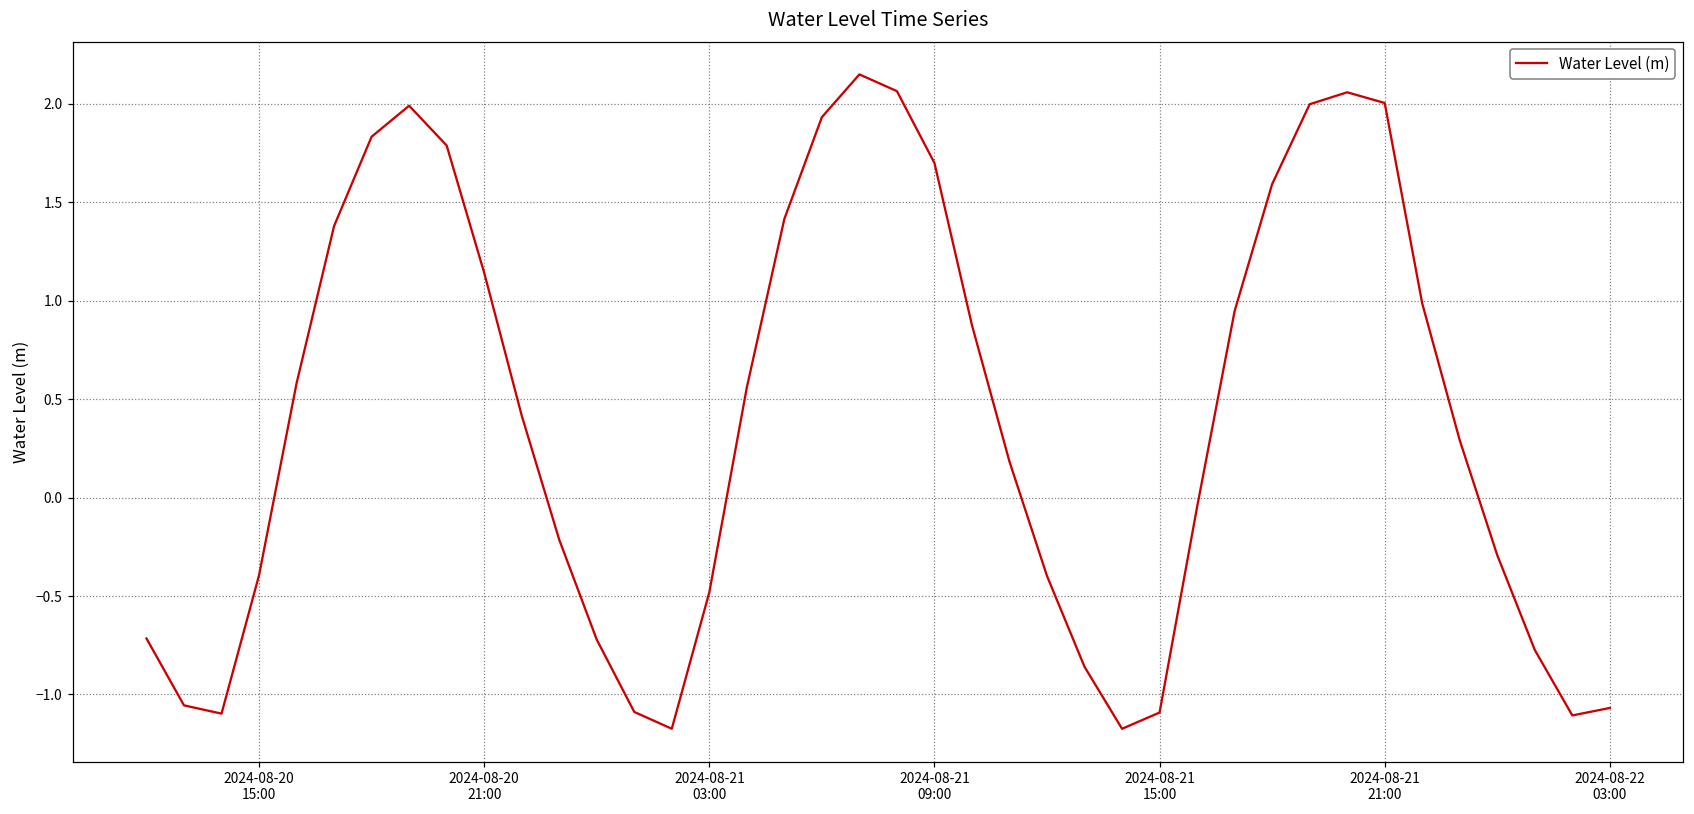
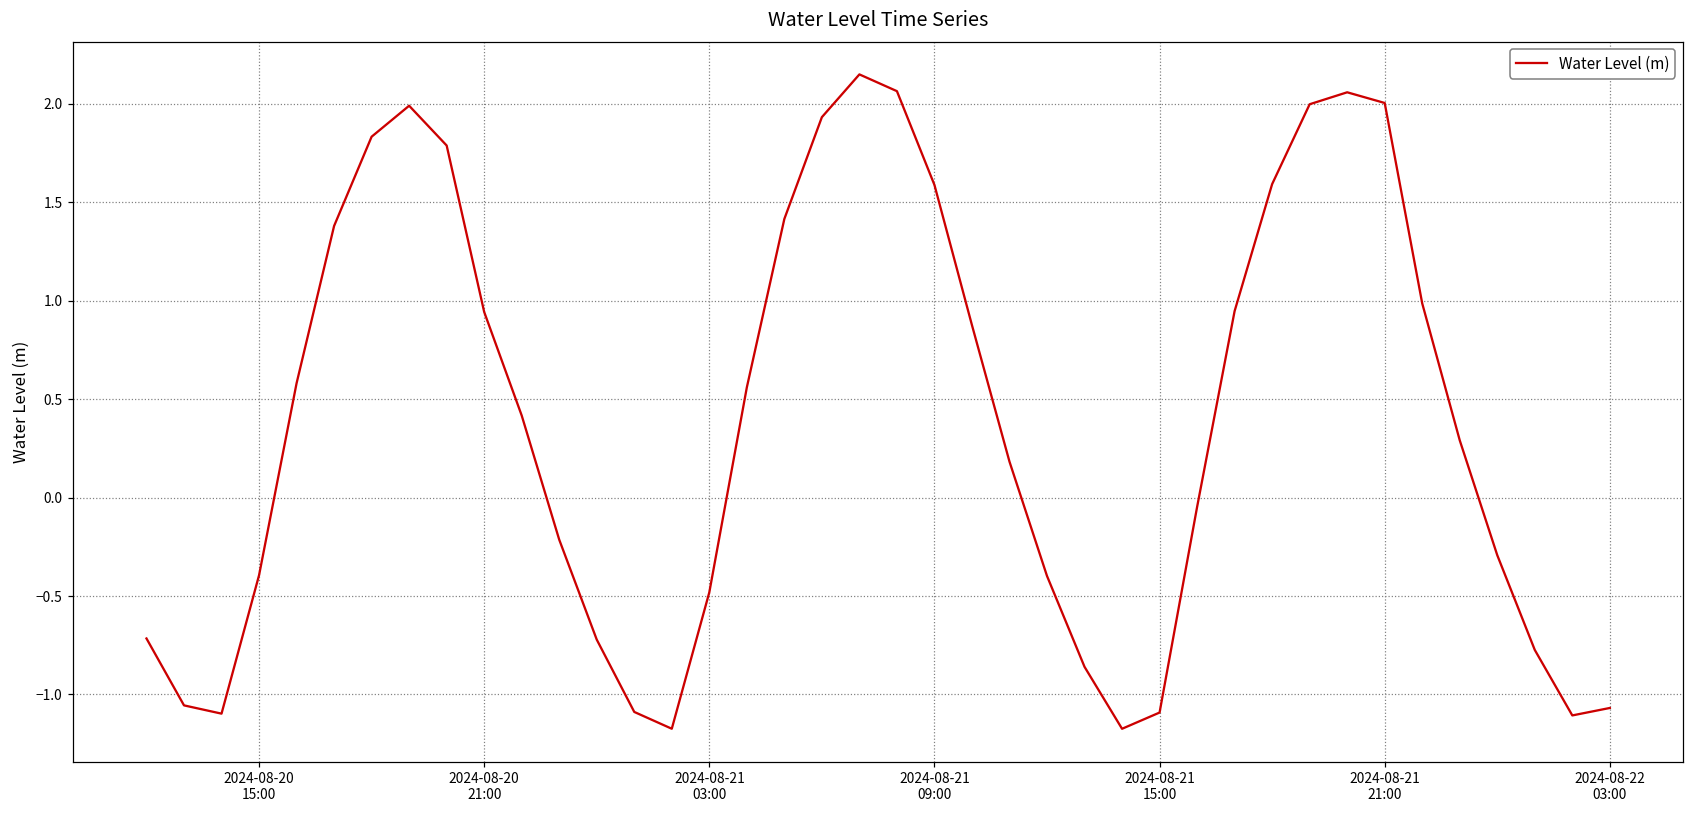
  {
    "2024-08-20 15:00": -0.39,
-   "2024-08-20 21:00": 1.14,
+   "2024-08-20 21:00": 0.94,
    "2024-08-21 03:00": -0.48,
-   "2024-08-21 09:00": 1.70,
+   "2024-08-21 09:00": 1.59,
    "2024-08-21 15:00": -1.09,
    "2024-08-21 21:00": 2.00,
    "2024-08-22 03:00": -1.07
  }
